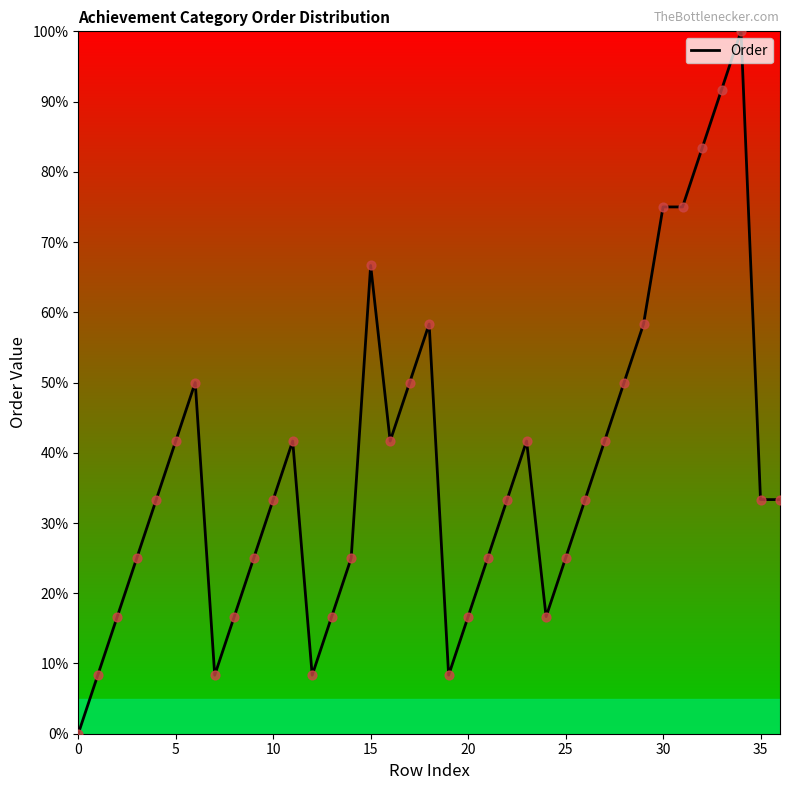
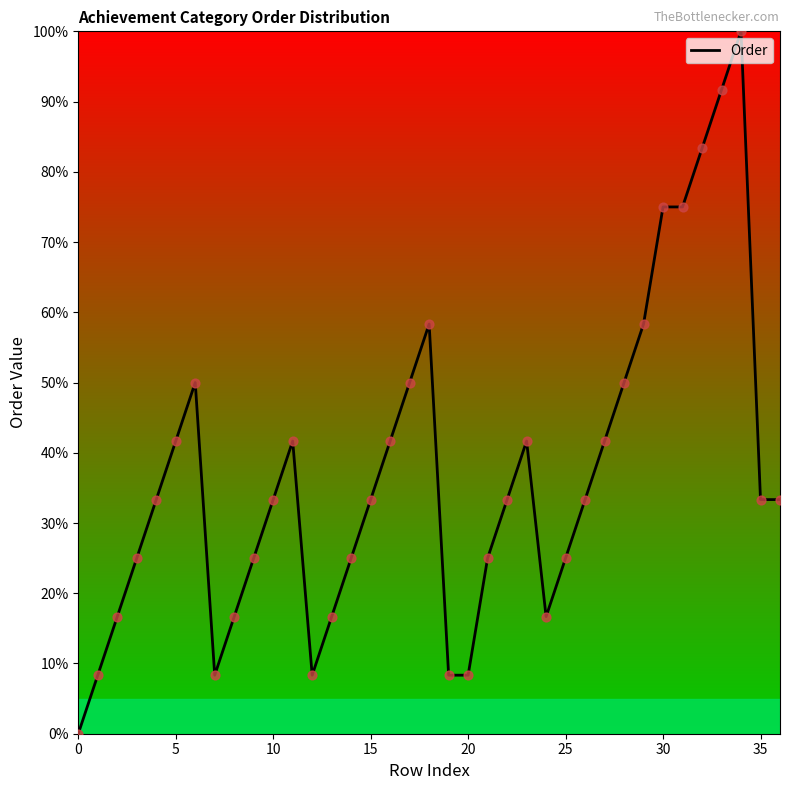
  {
    "5": "42%",
    "10": "33%",
-   "15": "67%",
-   "20": "17%",
+   "15": "33%",
+   "20": "8%",
    "25": "25%",
    "30": "75%",
    "35": "33%"
  }
